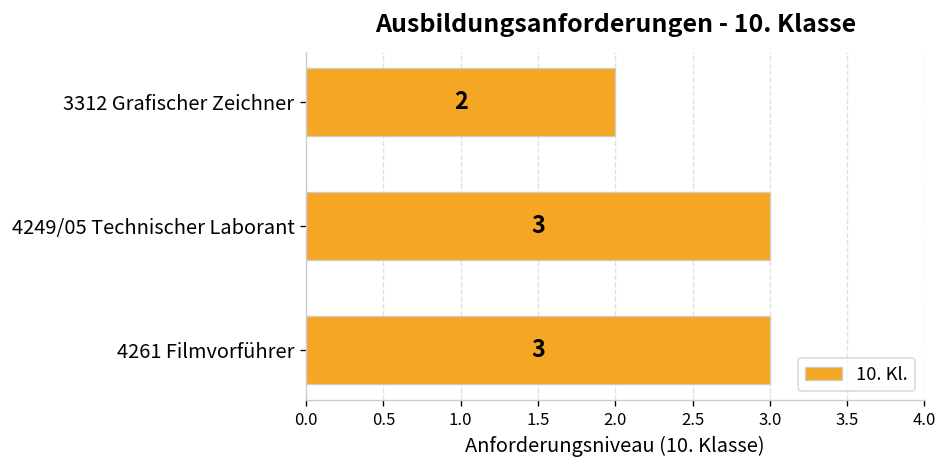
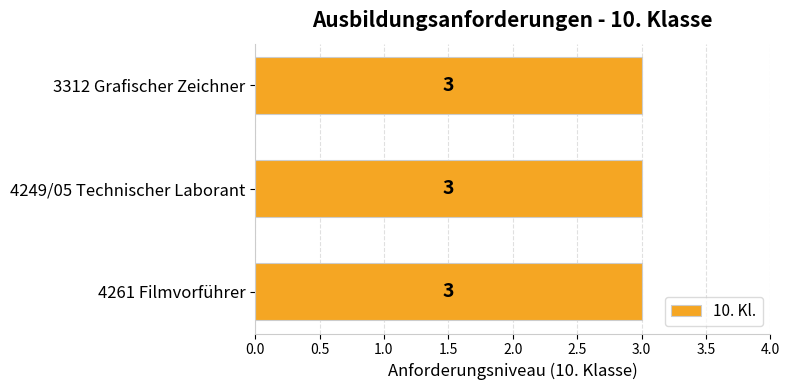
  {
-   "3312 Grafischer Zeichner": 2,
+   "3312 Grafischer Zeichner": 3,
    "4249/05 Technischer Laborant": 3,
    "4261 Filmvorführer": 3
  }
